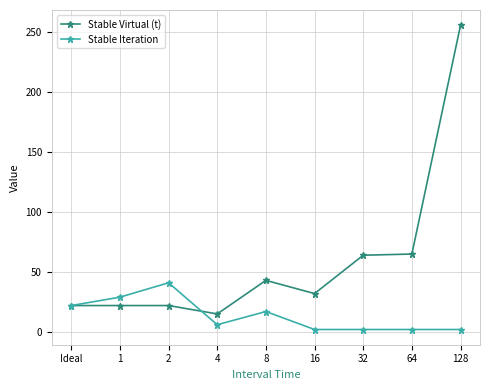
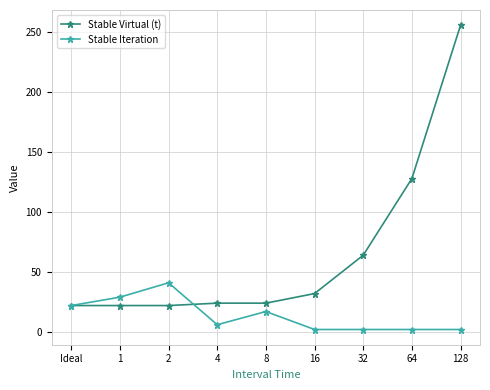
  {
    "Stable Virtual (t)": {
      "1": 22,
      "2": 22,
-     "4": 15,
-     "8": 43,
+     "4": 24,
+     "8": 24,
      "16": 32,
      "32": 64,
-     "64": 65,
+     "64": 128,
      "128": 256
    },
    "Stable Iteration": {
      "1": 29,
      "2": 41,
      "4": 6,
      "8": 17,
      "16": 2,
      "32": 2,
      "64": 2,
      "128": 2
    }
  }
